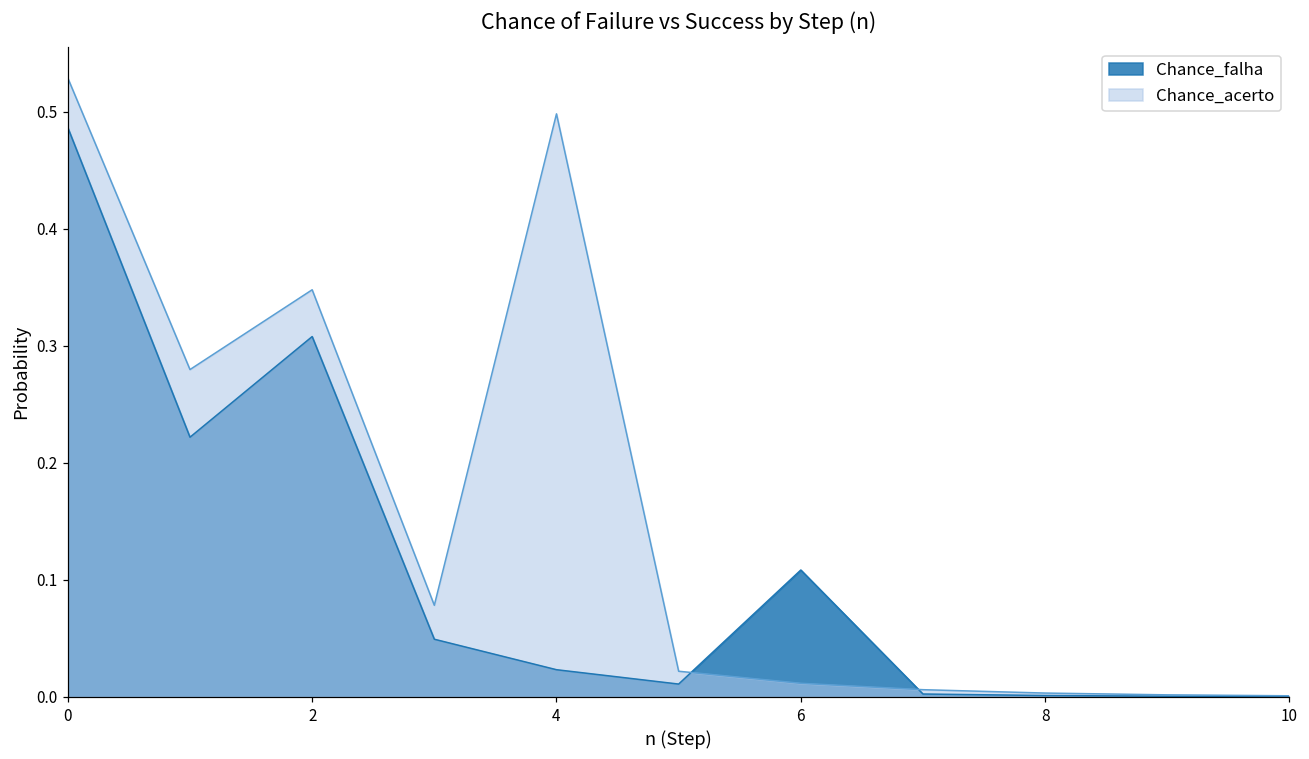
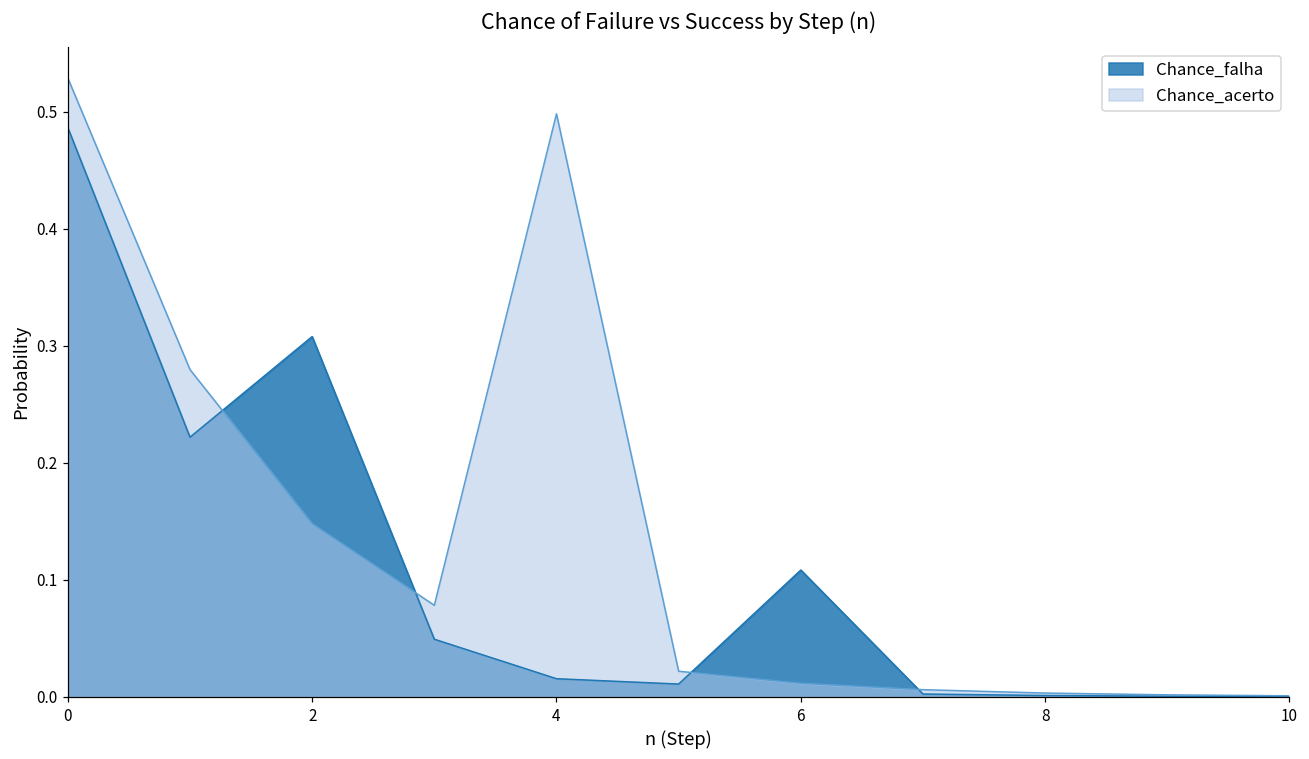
  {
    "Chance_falha": {
      "0": 0.487,
      "2": 0.308,
-     "4": 0.023,
+     "4": 0.015,
      "6": 0.108
    },
    "Chance_acerto": {
      "0": 0.529,
-     "2": 0.348,
+     "2": 0.148,
      "4": 0.498,
      "6": 0.012
    }
  }
